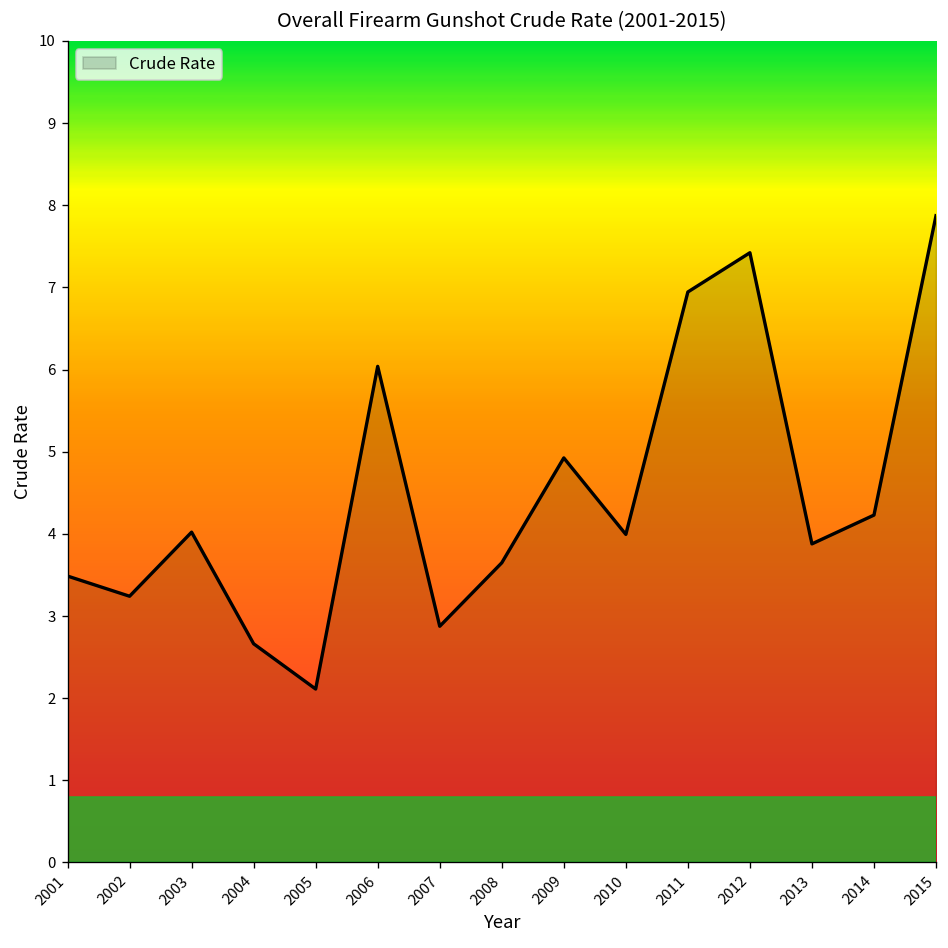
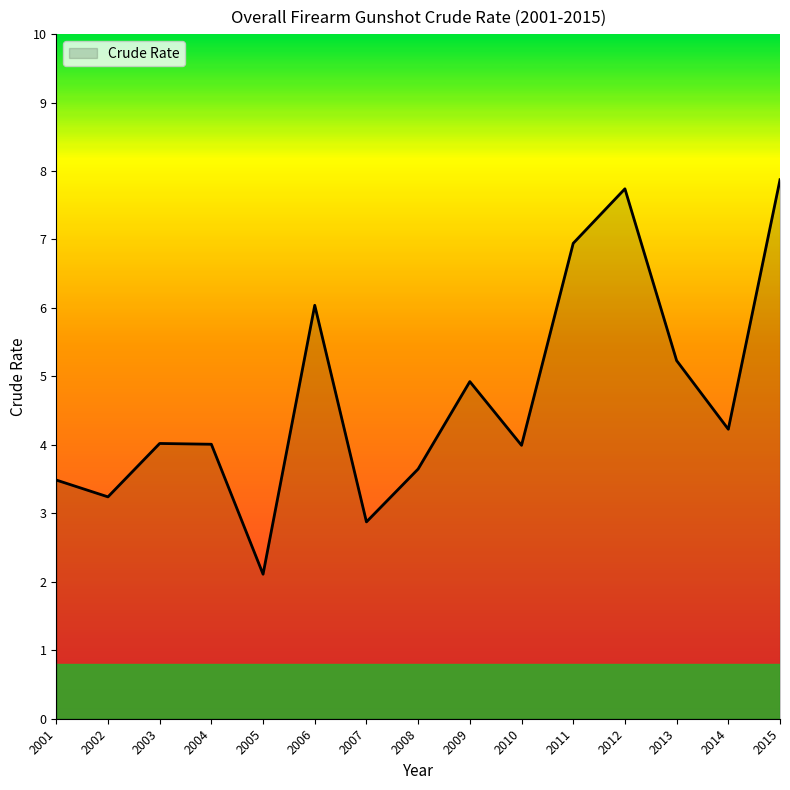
  {
    "2001": 3.5,
    "2002": 3.2,
    "2003": 4.0,
-   "2004": 2.7,
+   "2004": 4.0,
    "2005": 2.1,
    "2006": 6.0,
    "2007": 2.9,
    "2008": 3.6,
    "2009": 4.9,
    "2010": 4.0,
    "2011": 6.9,
-   "2012": 7.4,
-   "2013": 3.9,
+   "2012": 7.7,
+   "2013": 5.2,
    "2014": 4.2,
    "2015": 7.9
  }
